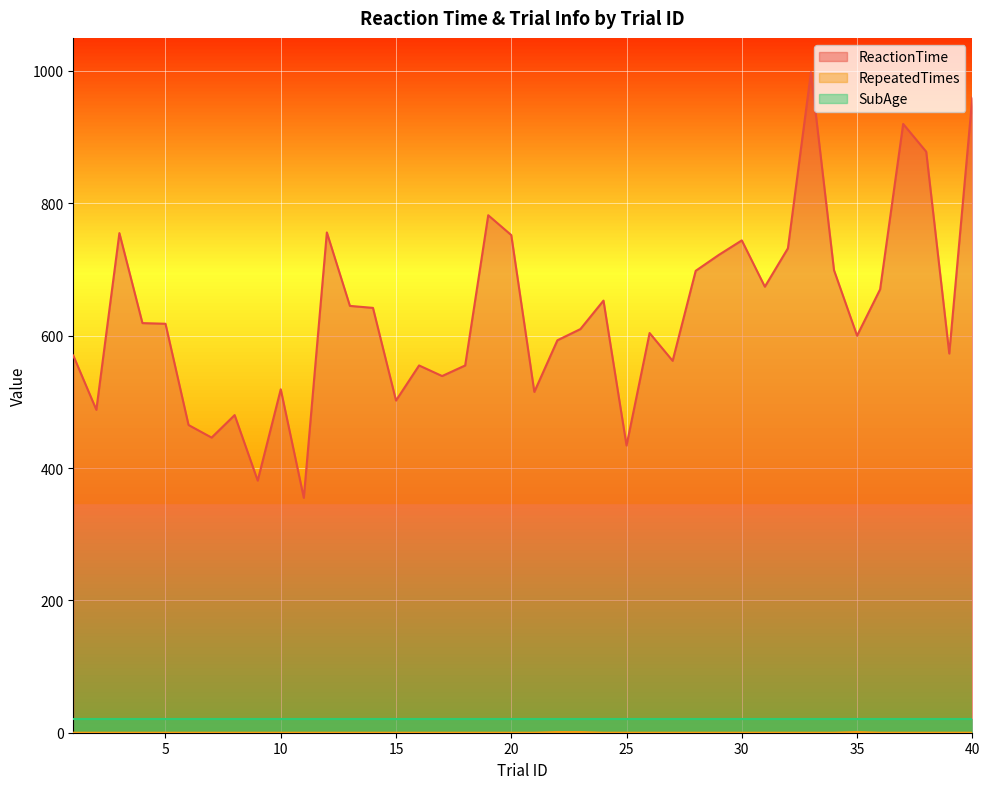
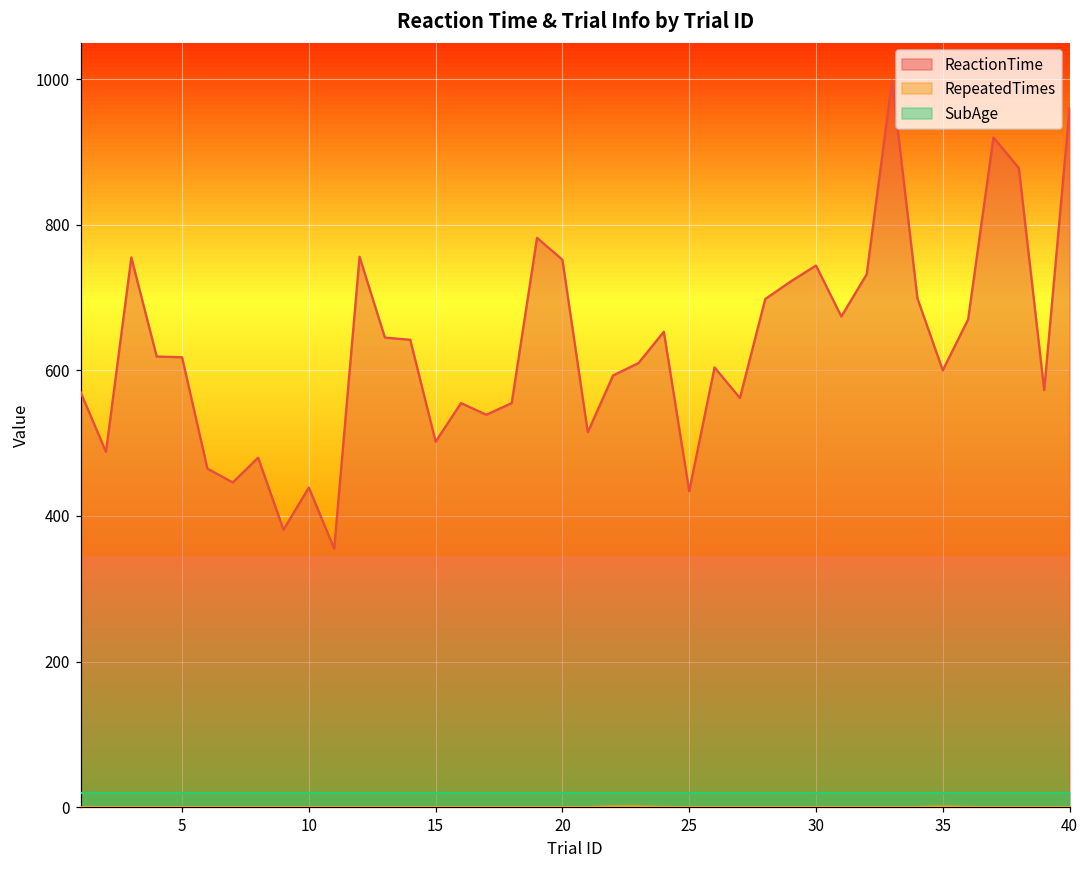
  {
    "ReactionTime": {
      "5": 620,
-     "10": 520,
+     "10": 440,
      "15": 500,
      "20": 750,
      "25": 430,
      "30": 740,
      "35": 600,
      "40": 960
    },
    "RepeatedTimes": {
      "5": 0,
      "10": 0,
      "15": 0,
      "20": 0,
      "25": 0,
      "30": 0,
      "35": 0,
      "40": 0
    },
    "SubAge": {
      "5": 20,
      "10": 20,
      "15": 20,
      "20": 20,
      "25": 20,
      "30": 20,
      "35": 20,
      "40": 20
    }
  }
